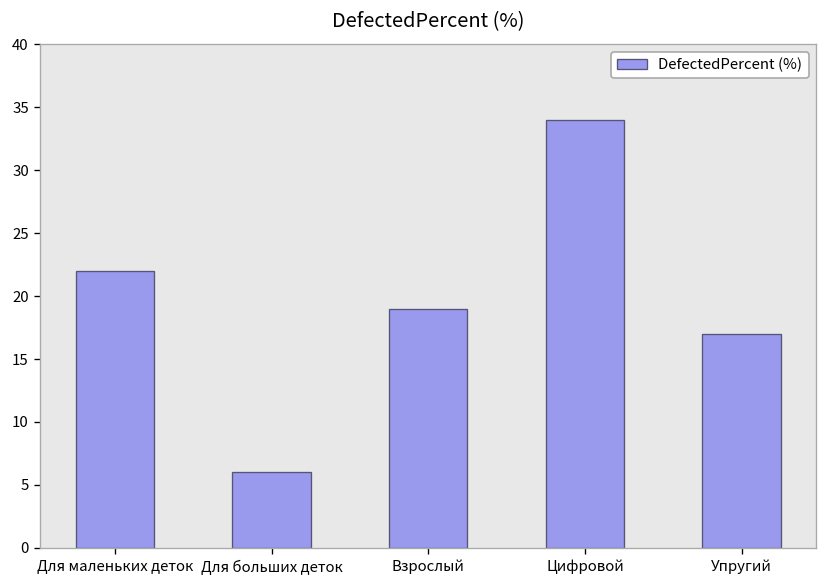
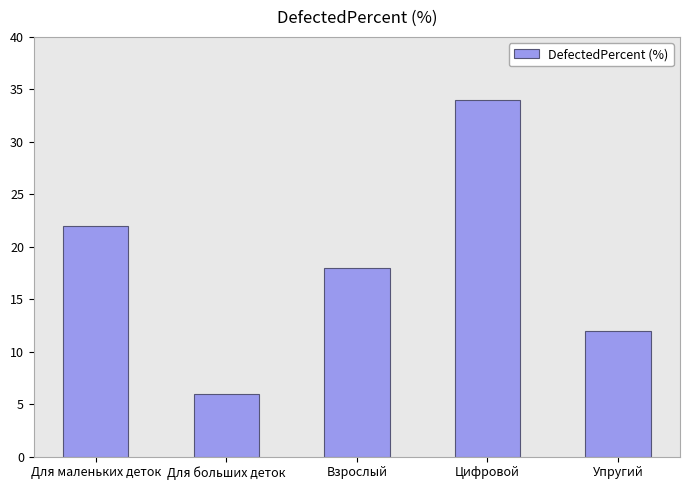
  {
    "Для маленьких деток": 22,
    "Для больших деток": 6,
-   "Взрослый": 19,
+   "Взрослый": 18,
    "Цифровой": 34,
-   "Упругий": 17
+   "Упругий": 12
  }
